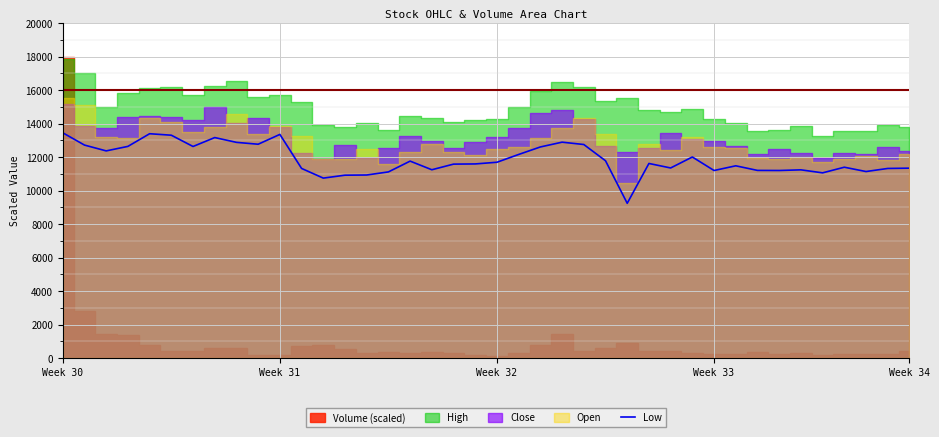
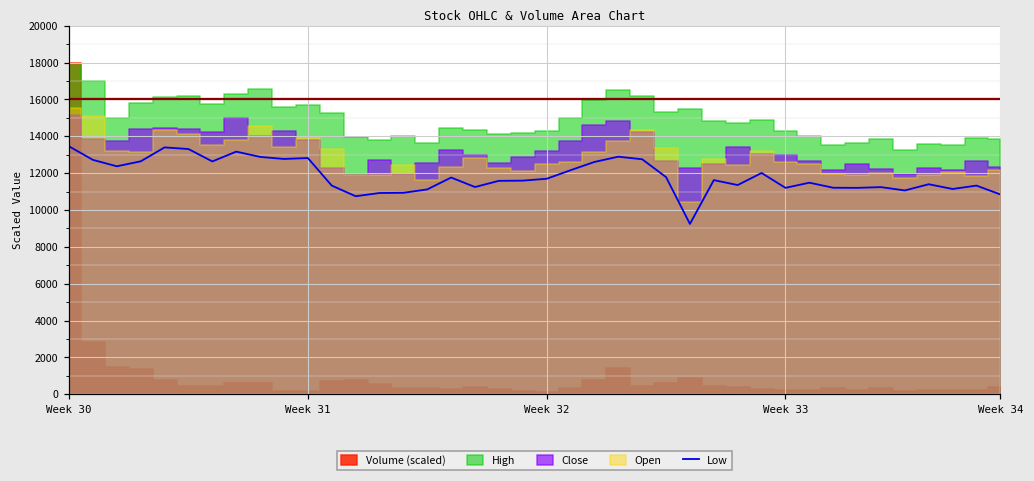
  {
    "Low": {
      "Week 30": 13500,
-     "Week 31": 13400,
+     "Week 31": 12800,
      "Week 32": 11700,
      "Week 33": 11200,
-     "Week 34": 11300
+     "Week 34": 10800
    }
  }
